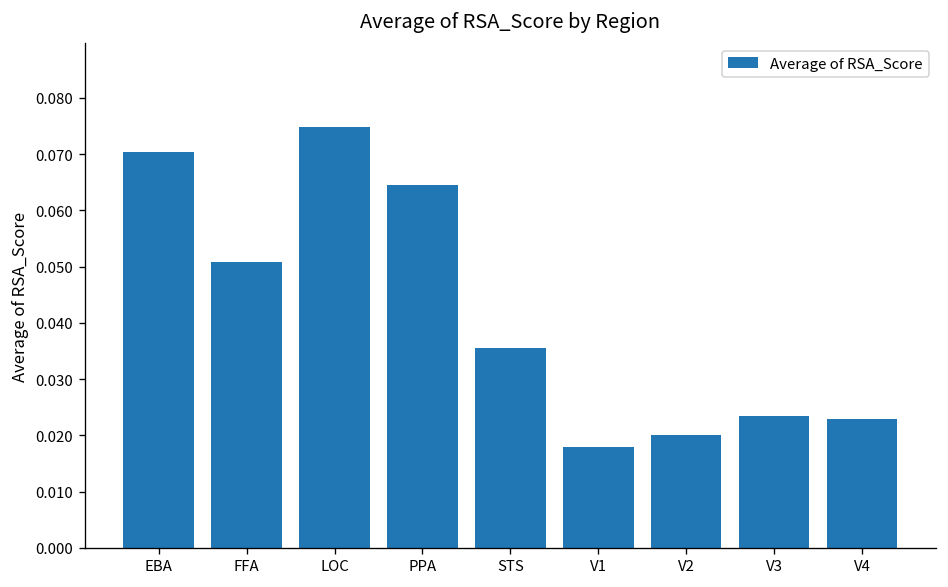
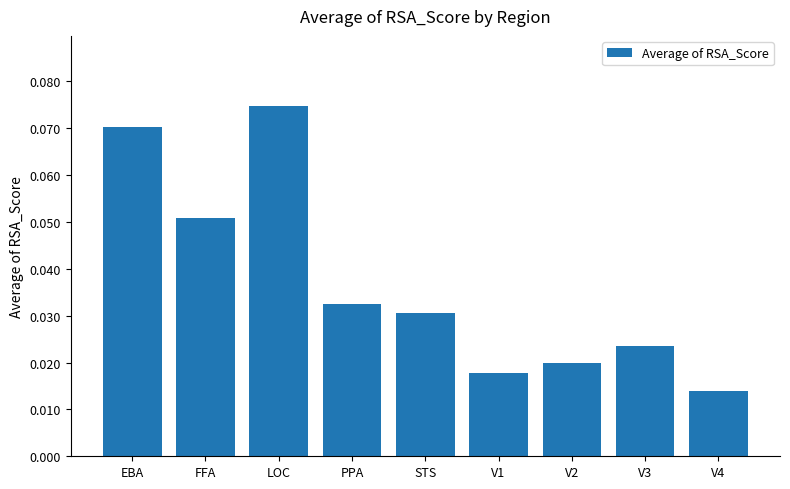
  {
    "EBA": 0.070,
    "FFA": 0.051,
    "LOC": 0.075,
-   "PPA": 0.065,
-   "STS": 0.035,
+   "PPA": 0.033,
+   "STS": 0.031,
    "V1": 0.018,
    "V2": 0.020,
    "V3": 0.023,
-   "V4": 0.023
+   "V4": 0.014
  }
